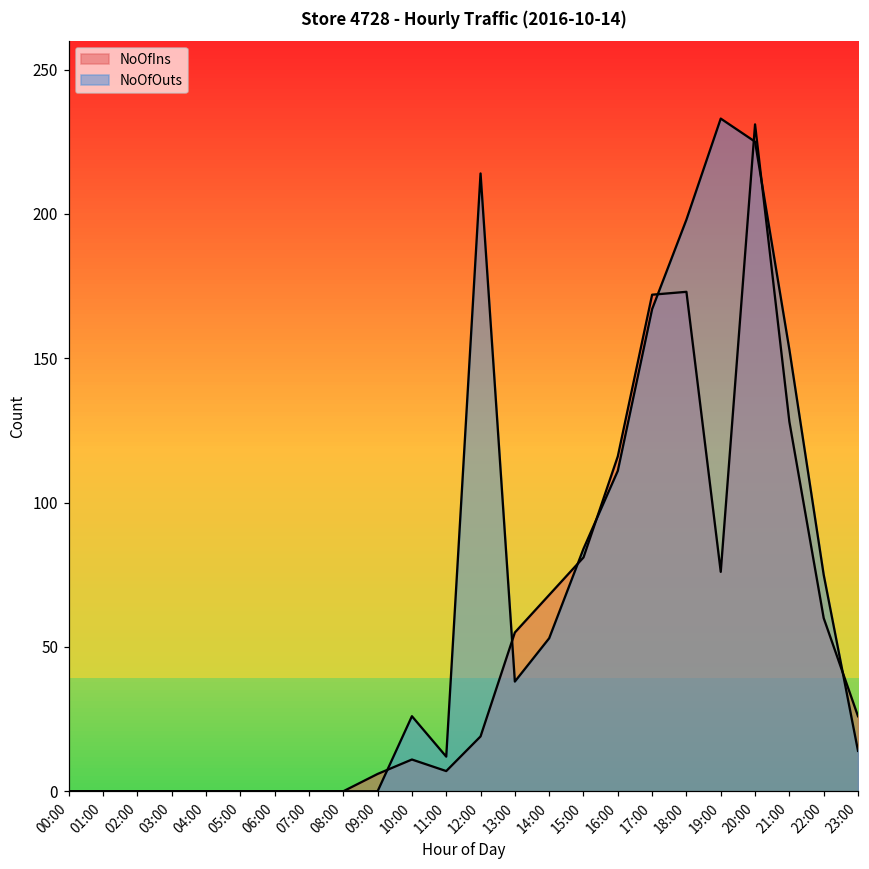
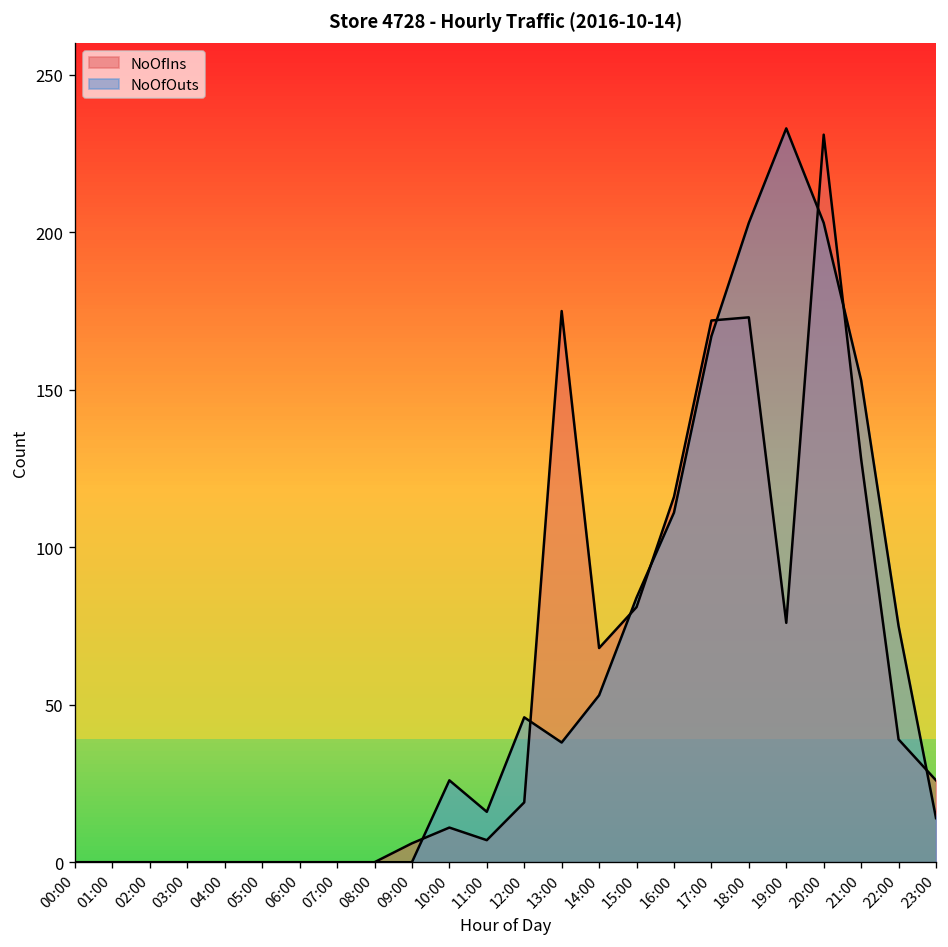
  {
    "NoOfIns": {
      "09:00": 6,
      "10:00": 11,
      "11:00": 7,
      "12:00": 19,
-     "13:00": 55,
+     "13:00": 175,
      "14:00": 68,
      "15:00": 81,
      "16:00": 116,
      "17:00": 172,
      "18:00": 173,
      "19:00": 76,
      "20:00": 231,
      "21:00": 128,
-     "22:00": 60,
+     "22:00": 39,
      "23:00": 26
    },
    "NoOfOuts": {
      "09:00": 0,
      "10:00": 26,
-     "11:00": 12,
-     "12:00": 214,
+     "11:00": 16,
+     "12:00": 46,
      "13:00": 38,
      "14:00": 53,
      "15:00": 84,
      "16:00": 111,
      "17:00": 167,
-     "18:00": 198,
+     "18:00": 203,
      "19:00": 233,
-     "20:00": 225,
+     "20:00": 203,
      "21:00": 153,
      "22:00": 75,
      "23:00": 14
    }
  }
